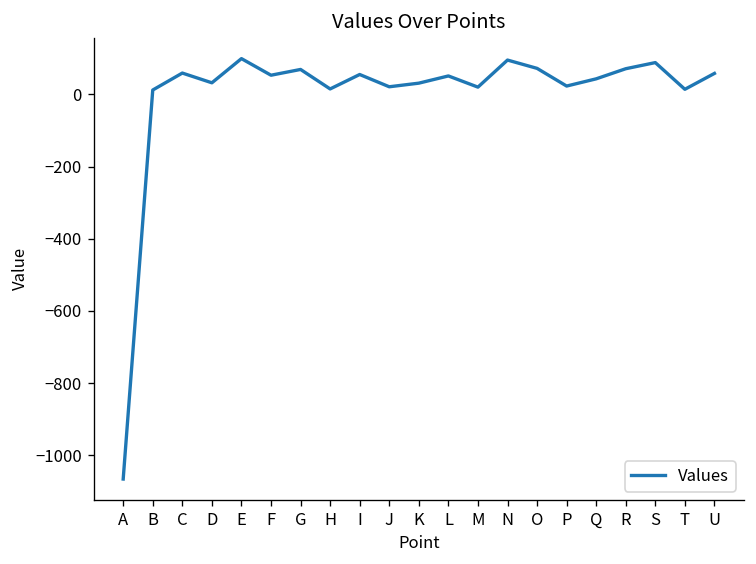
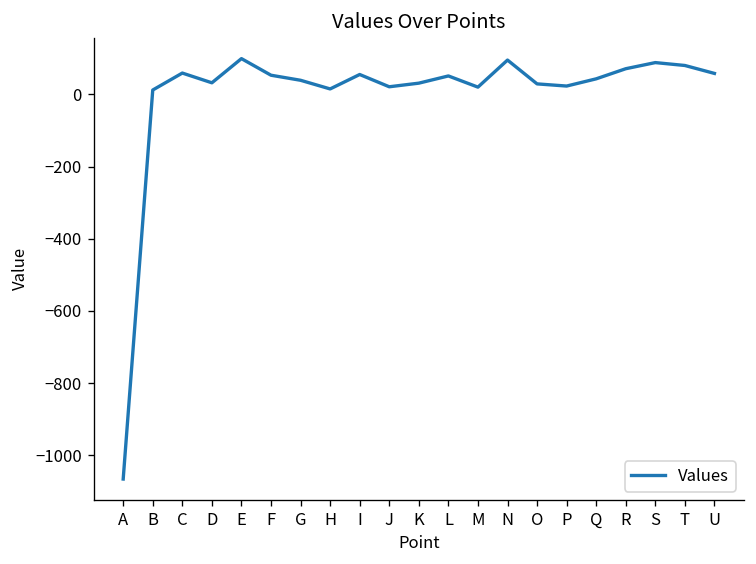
  {
    "A": -1070,
    "B": 10,
    "C": 60,
    "D": 30,
    "E": 100,
    "F": 50,
-   "G": 70,
+   "G": 40,
    "H": 20,
    "I": 60,
    "J": 20,
    "K": 30,
    "L": 50,
    "M": 20,
    "N": 100,
-   "O": 70,
+   "O": 30,
    "P": 20,
    "Q": 40,
    "R": 70,
    "S": 90,
-   "T": 10,
+   "T": 80,
    "U": 60
  }
